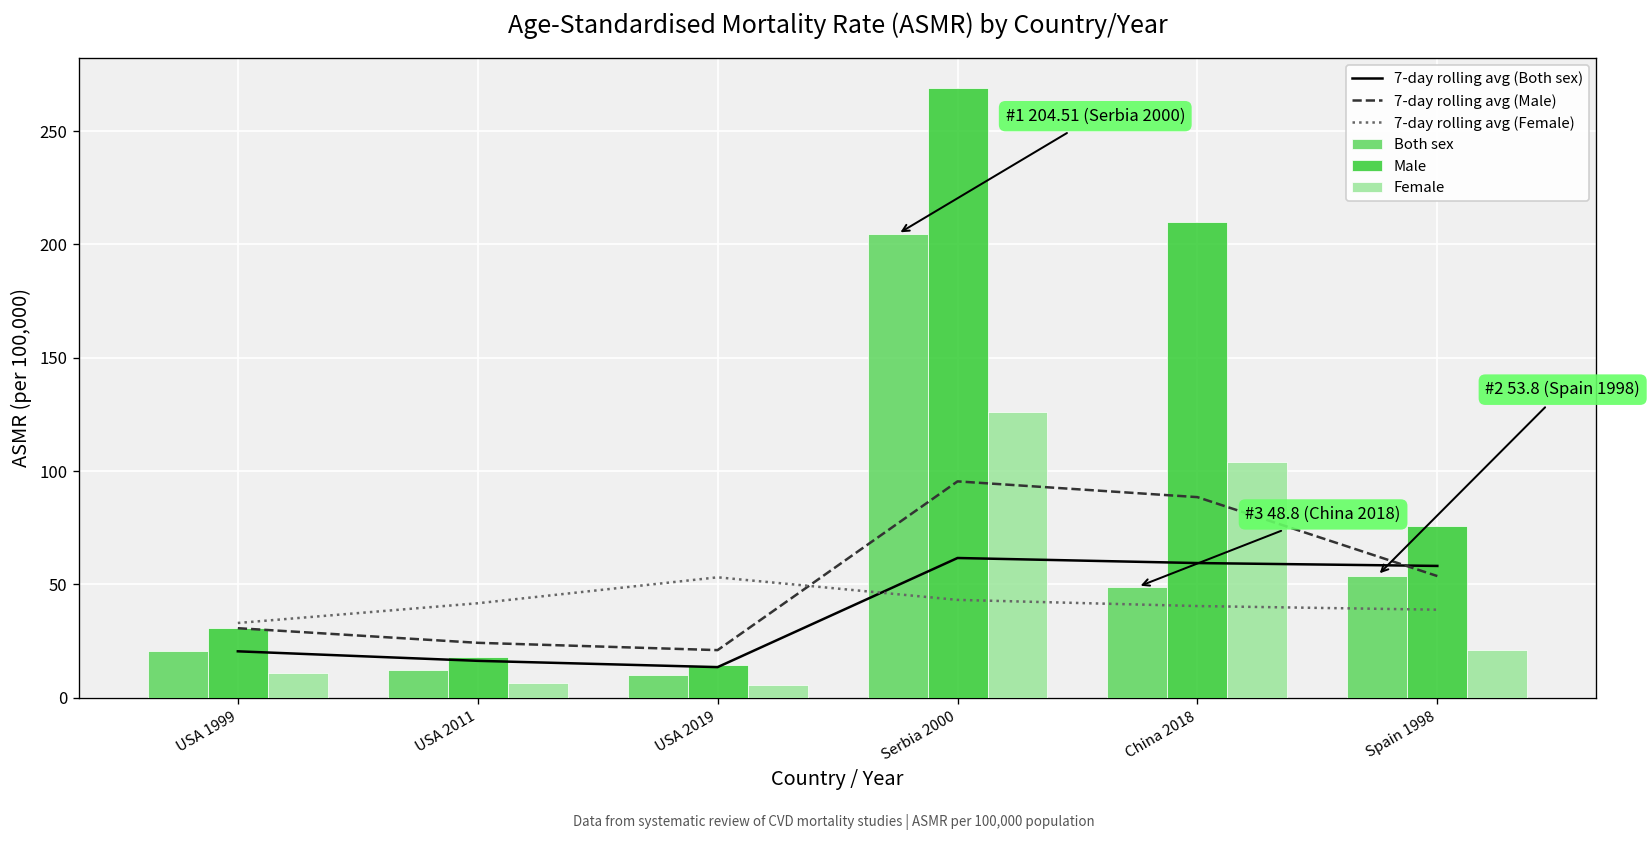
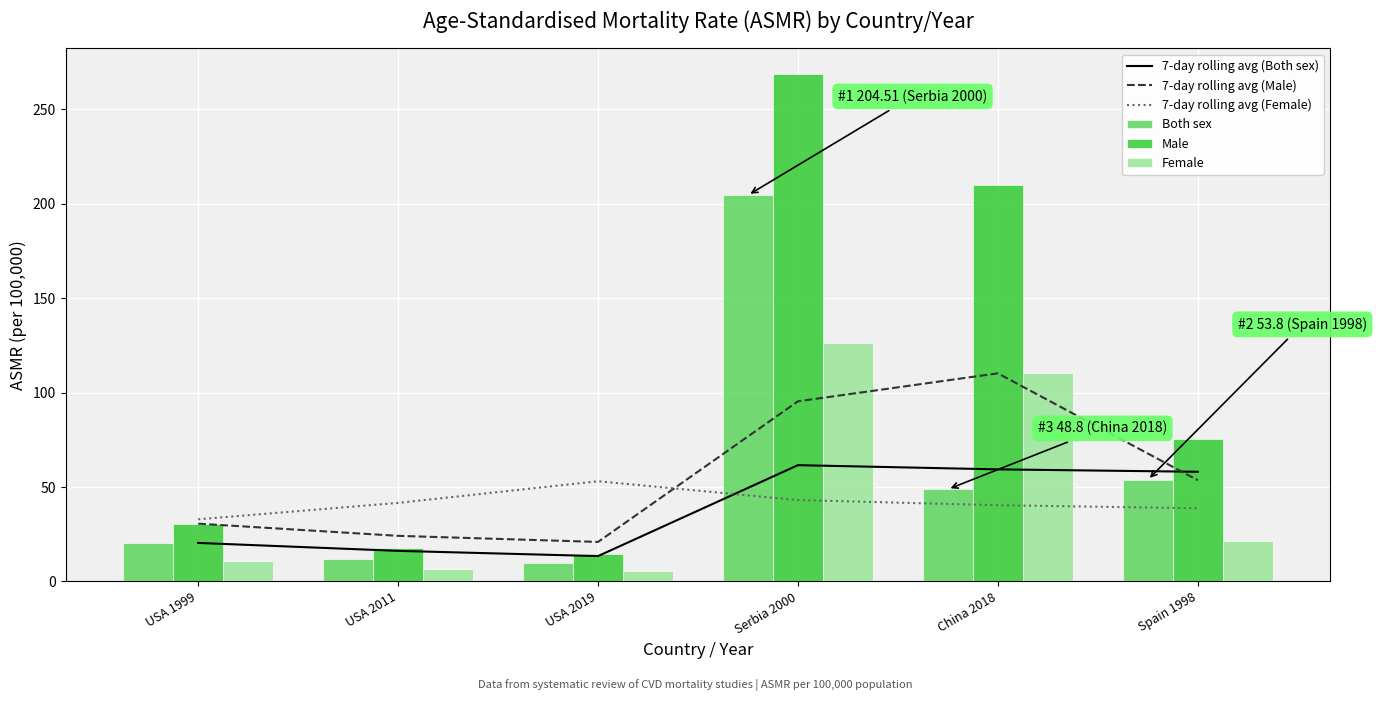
  {
    "7-day rolling avg (Both sex)": {
      "USA 1999": 20,
      "USA 2011": 16,
      "USA 2019": 13,
      "Serbia 2000": 62,
      "China 2018": 59
    },
    "7-day rolling avg (Male)": {
      "USA 1999": 31,
      "USA 2011": 24,
      "USA 2019": 21,
      "Serbia 2000": 95,
-     "China 2018": 88,
+     "China 2018": 110,
      "Spain 1998": 54
    },
    "7-day rolling avg (Female)": {
      "USA 1999": 33,
      "USA 2011": 42,
      "USA 2019": 53,
      "Serbia 2000": 43,
      "China 2018": 40,
      "Spain 1998": 39
    },
    "Female": {
      "USA 1999": 11,
      "USA 2011": 6,
      "USA 2019": 5,
      "Serbia 2000": 126,
-     "China 2018": 104,
+     "China 2018": 110,
      "Spain 1998": 21
    }
  }
